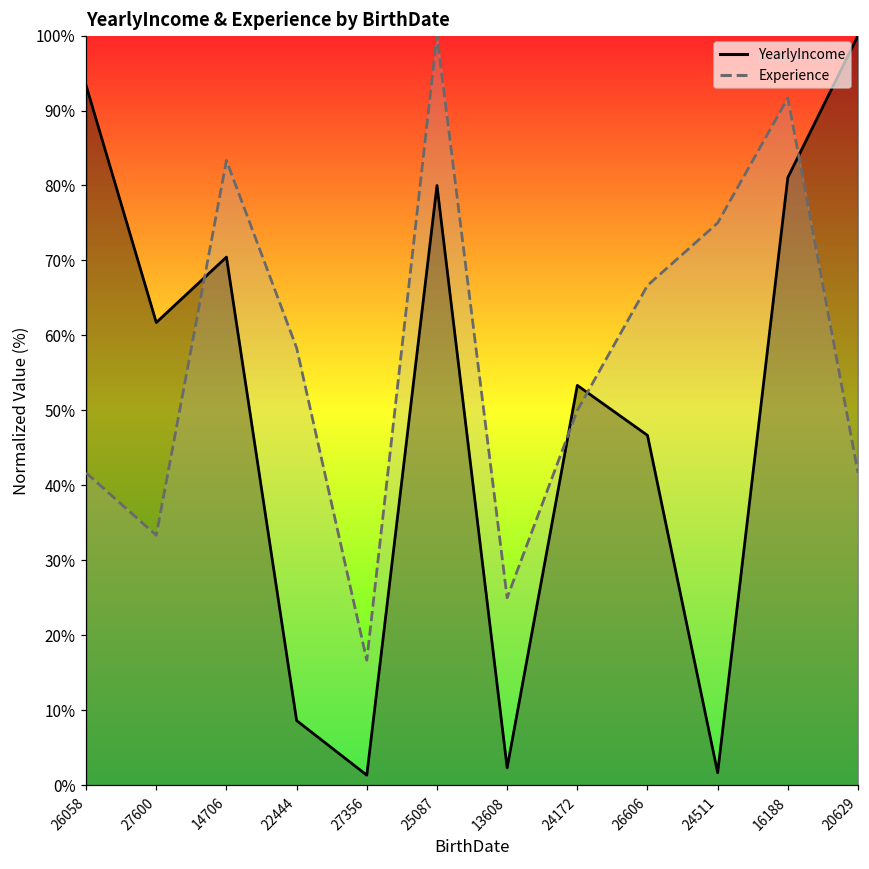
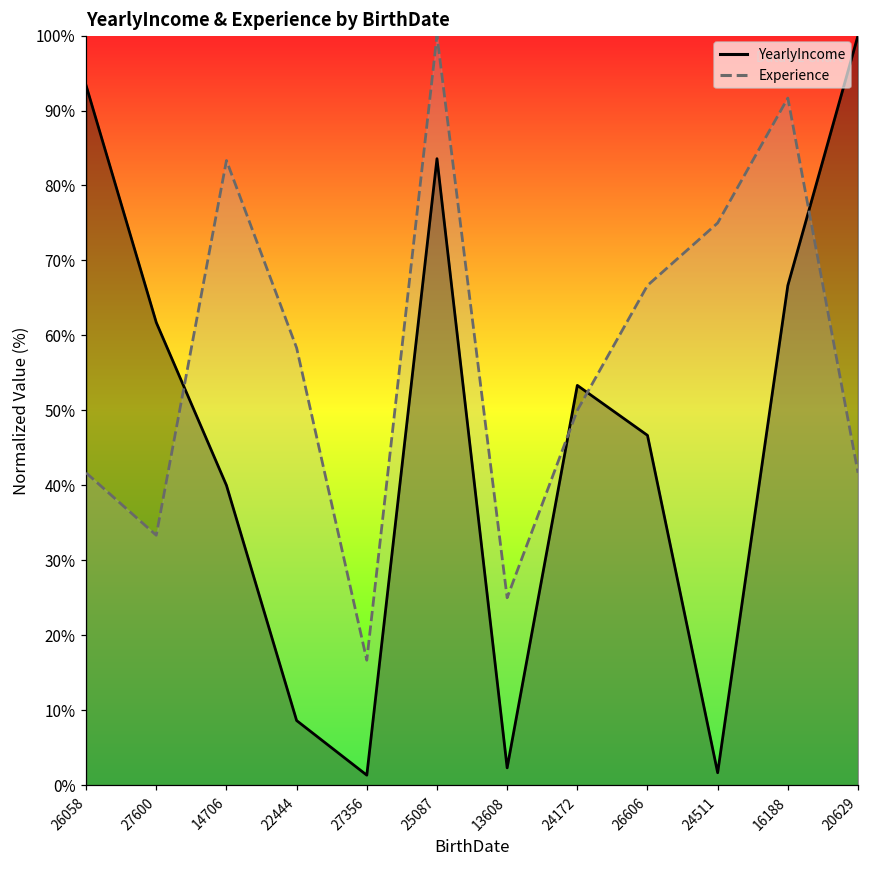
  {
    "YearlyIncome": {
      "26058": "93%",
      "27600": "62%",
-     "14706": "70%",
+     "14706": "40%",
      "22444": "9%",
      "27356": "1%",
-     "25087": "80%",
+     "25087": "84%",
      "13608": "2%",
      "24172": "53%",
      "26606": "47%",
      "24511": "2%",
-     "16188": "81%",
+     "16188": "67%",
      "20629": "100%"
    }
  }
